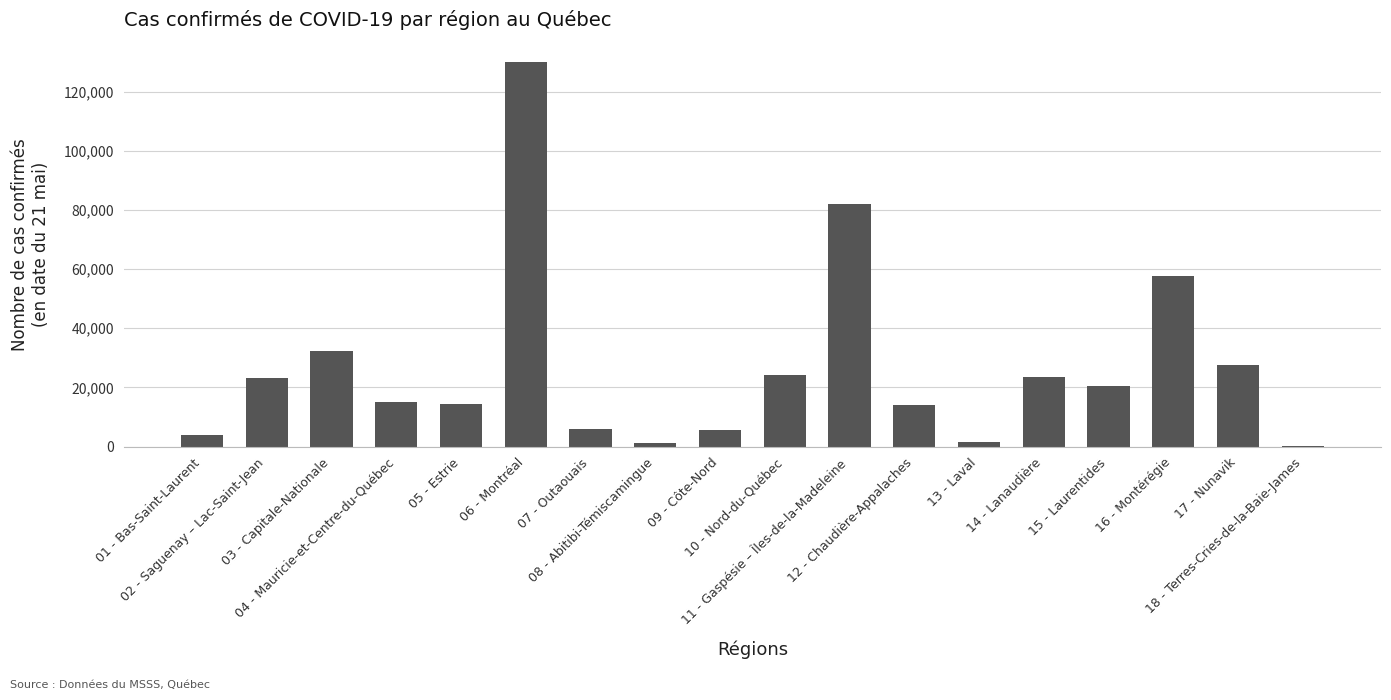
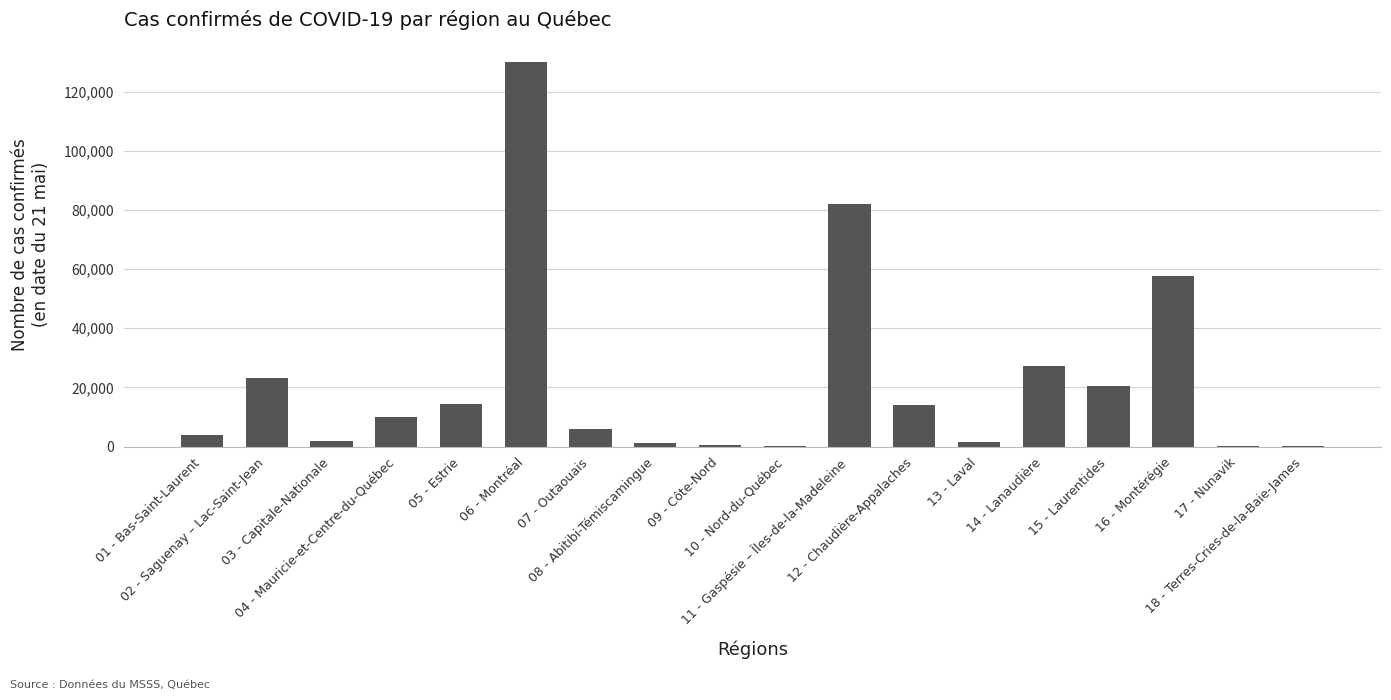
  {
    "01 - Bas-Saint-Laurent": "4,000",
    "02 - Saguenay – Lac-Saint-Jean": "23,000",
-   "03 - Capitale-Nationale": "32,000",
-   "04 - Mauricie-et-Centre-du-Québec": "15,000",
+   "03 - Capitale-Nationale": "2,000",
+   "04 - Mauricie-et-Centre-du-Québec": "10,000",
    "05 - Estrie": "14,000",
    "06 - Montréal": "130,000",
    "07 - Outaouais": "6,000",
    "08 - Abitibi-Témiscamingue": "1,000",
-   "09 - Côte-Nord": "6,000",
-   "10 - Nord-du-Québec": "24,000",
+   "09 - Côte-Nord": "1,000",
+   "10 - Nord-du-Québec": "0",
    "11 - Gaspésie – Îles-de-la-Madeleine": "82,000",
    "12 - Chaudière-Appalaches": "14,000",
    "13 - Laval": "2,000",
-   "14 - Lanaudière": "24,000",
+   "14 - Lanaudière": "27,000",
    "15 - Laurentides": "21,000",
    "16 - Montérégie": "58,000",
-   "17 - Nunavik": "28,000"
+   "17 - Nunavik": "0"
  }
